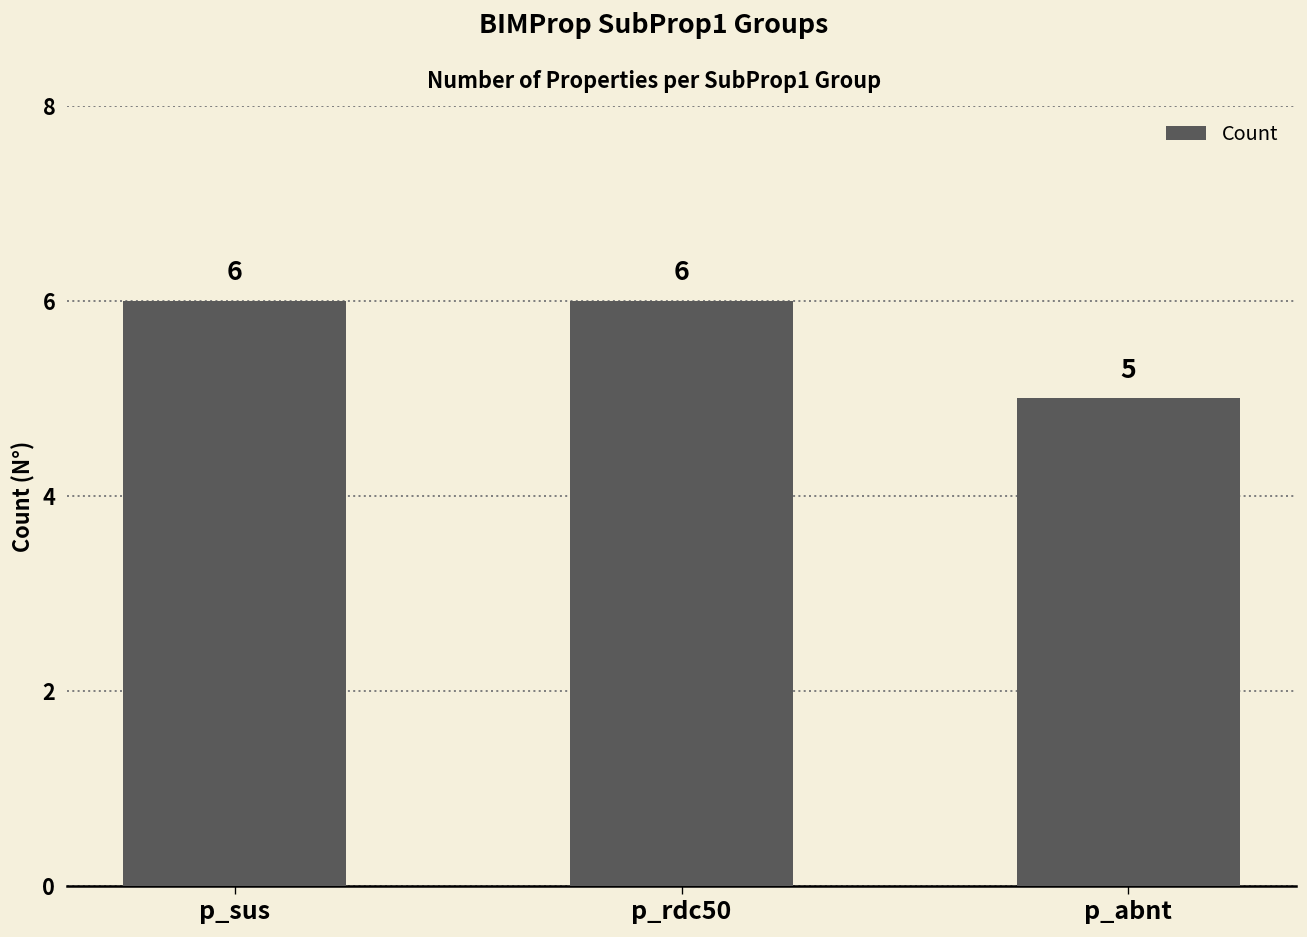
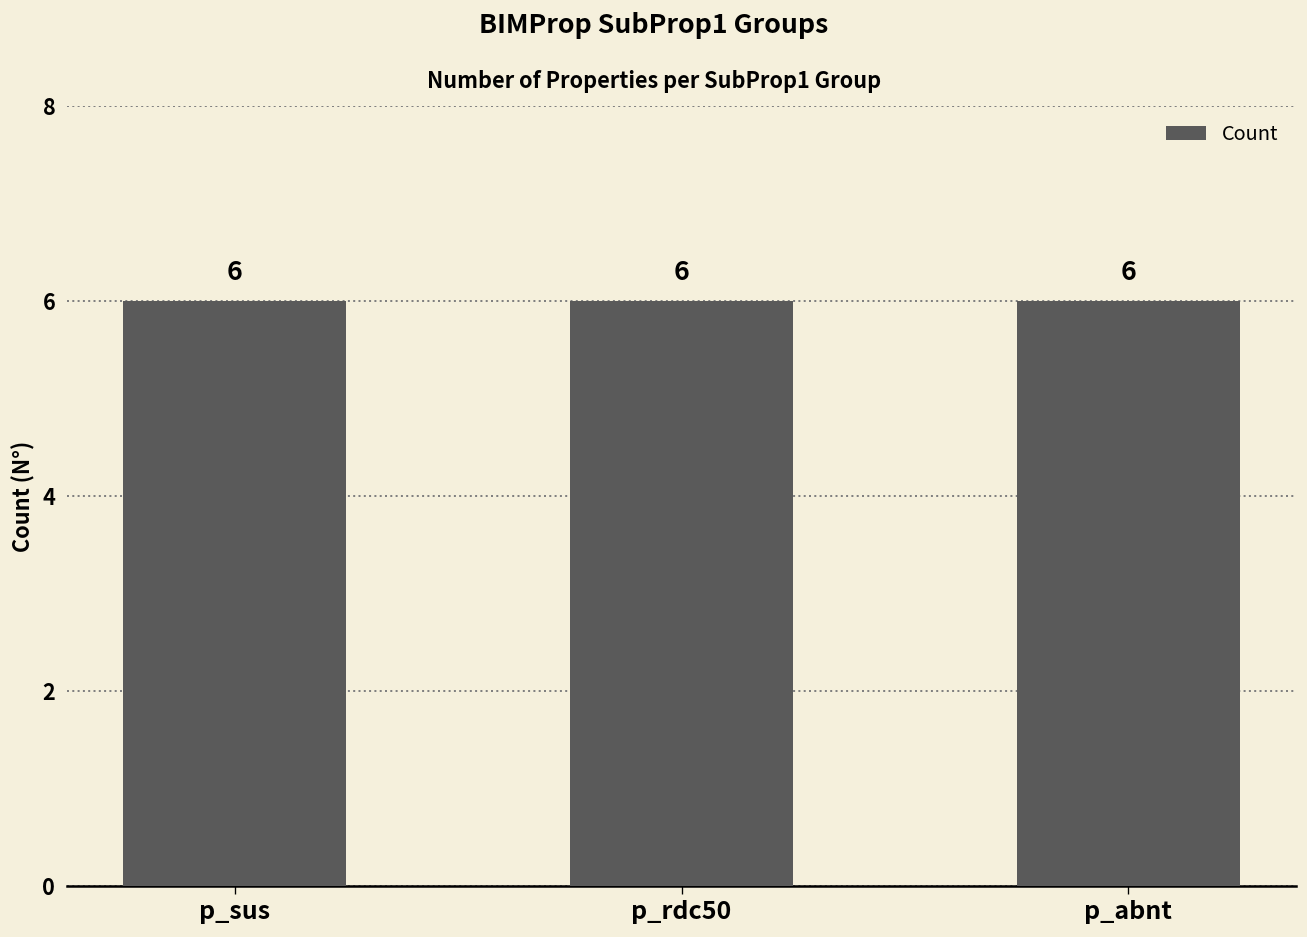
  {
    "p_sus": 6,
    "p_rdc50": 6,
-   "p_abnt": 5
+   "p_abnt": 6
  }
